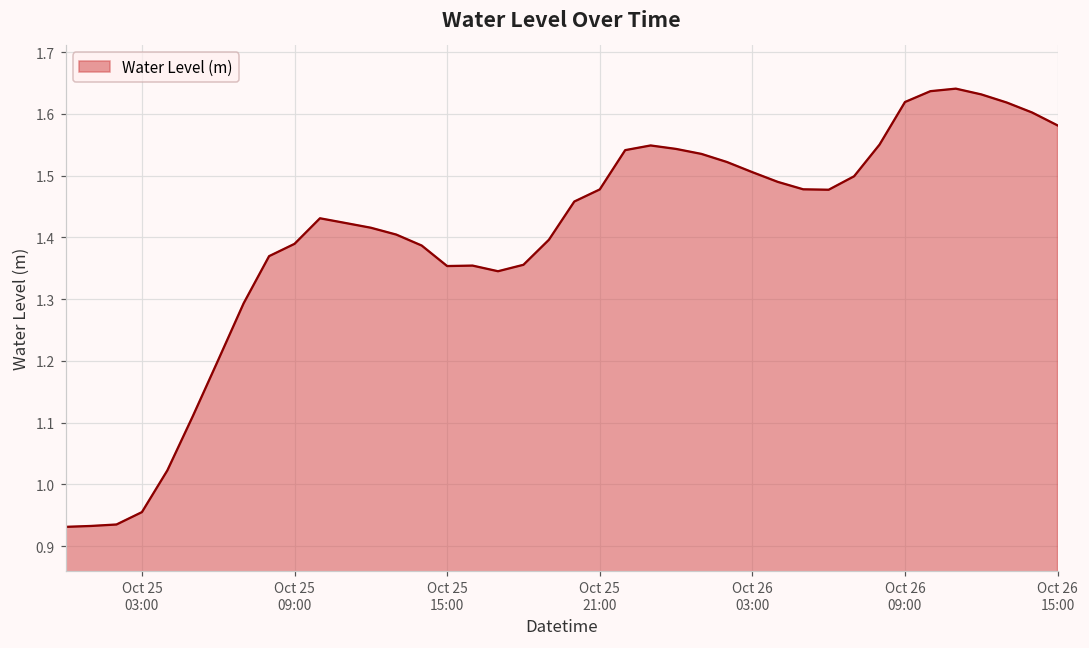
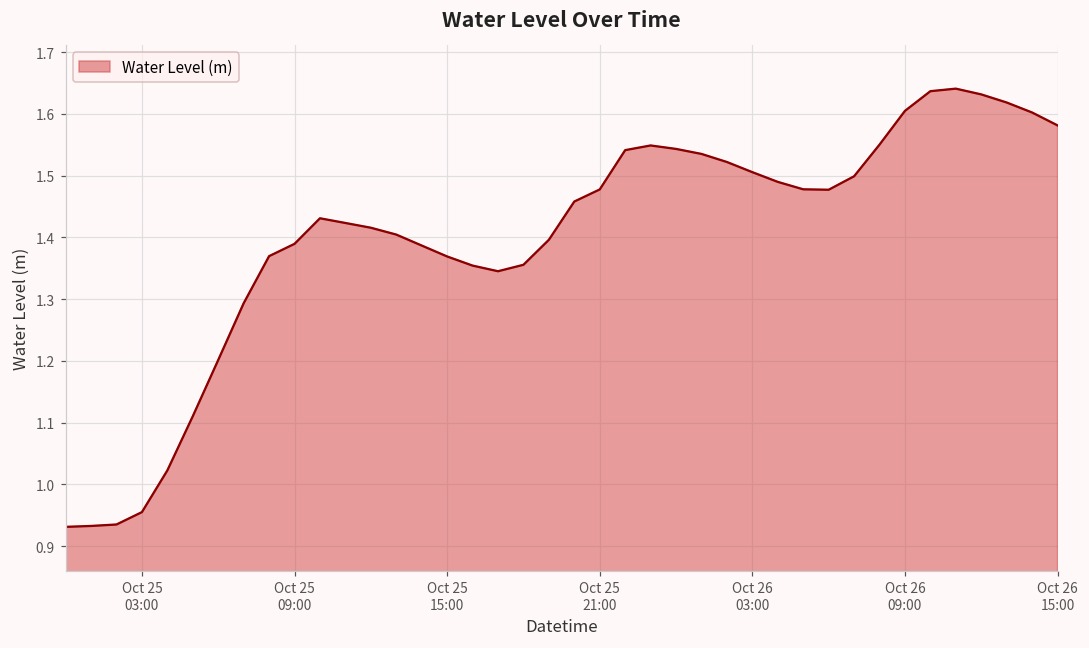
  {
    "Oct 25 03:00": 0.96,
    "Oct 25 09:00": 1.39,
-   "Oct 25 15:00": 1.35,
+   "Oct 25 15:00": 1.37,
    "Oct 25 21:00": 1.48,
    "Oct 26 03:00": 1.51,
-   "Oct 26 09:00": 1.62,
+   "Oct 26 09:00": 1.60,
    "Oct 26 15:00": 1.58
  }
